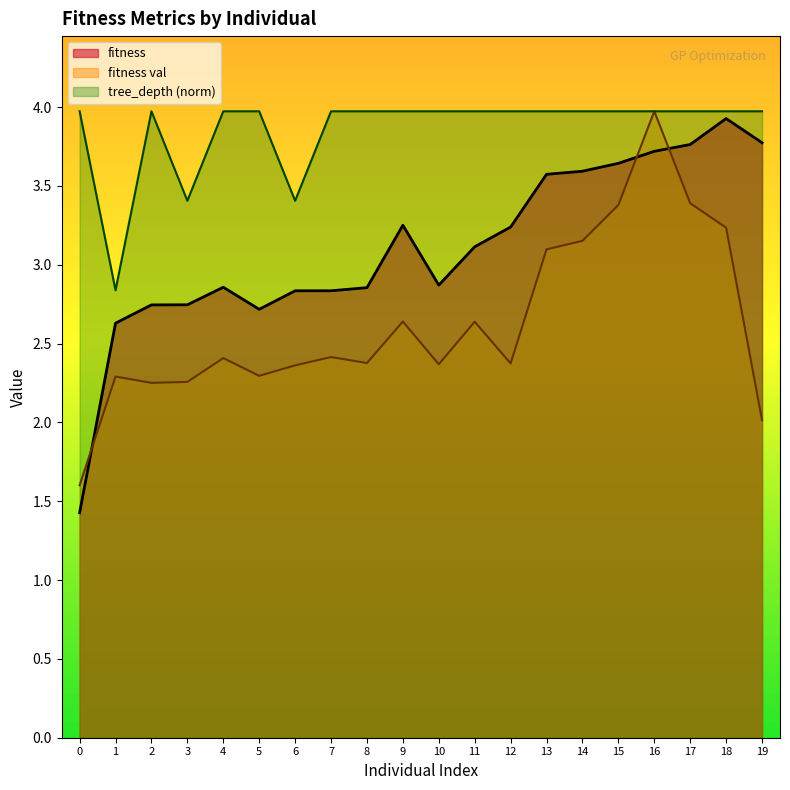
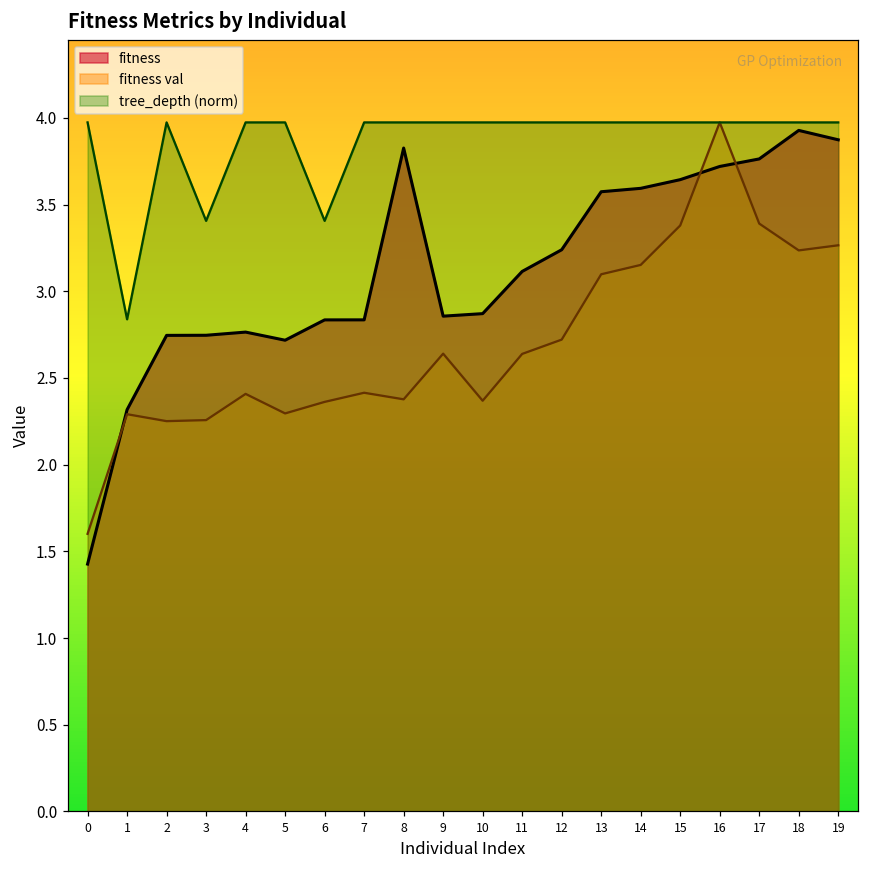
  {
    "fitness": {
      "0": 1.43,
-     "1": 2.63,
+     "1": 2.32,
      "2": 2.75,
      "3": 2.75,
-     "4": 2.86,
+     "4": 2.76,
      "5": 2.72,
      "6": 2.83,
      "7": 2.84,
-     "8": 2.85,
-     "9": 3.25,
+     "8": 3.83,
+     "9": 2.86,
      "10": 2.87,
      "11": 3.11,
      "12": 3.24,
      "13": 3.57,
      "14": 3.59,
      "15": 3.64,
      "16": 3.72,
      "17": 3.76,
      "18": 3.93,
-     "19": 3.77
+     "19": 3.87
    },
    "fitness val": {
      "0": 1.60,
      "1": 2.29,
      "2": 2.25,
      "3": 2.26,
      "4": 2.41,
      "5": 2.30,
      "6": 2.36,
      "7": 2.41,
      "8": 2.38,
      "9": 2.64,
      "10": 2.37,
      "11": 2.64,
-     "12": 2.37,
+     "12": 2.72,
      "13": 3.10,
      "14": 3.15,
      "15": 3.38,
      "17": 3.39,
      "18": 3.24,
-     "19": 2.01
+     "19": 3.27
    },
    "tree_depth (norm)": {
      "0": 3.97,
      "1": 2.84,
      "2": 3.97,
      "3": 3.41,
      "4": 3.97,
      "5": 3.97,
      "6": 3.41,
      "7": 3.97,
      "8": 3.97,
      "9": 3.97,
      "10": 3.97,
      "11": 3.97,
      "12": 3.97,
      "13": 3.97,
      "14": 3.97,
      "15": 3.97,
      "17": 3.97,
      "18": 3.97,
      "19": 3.97
    }
  }
